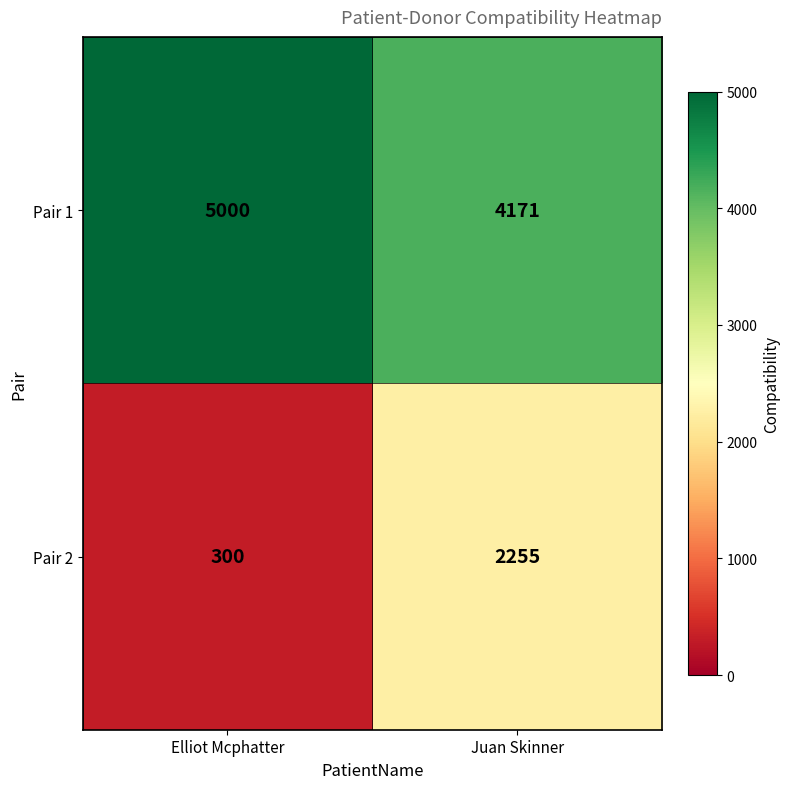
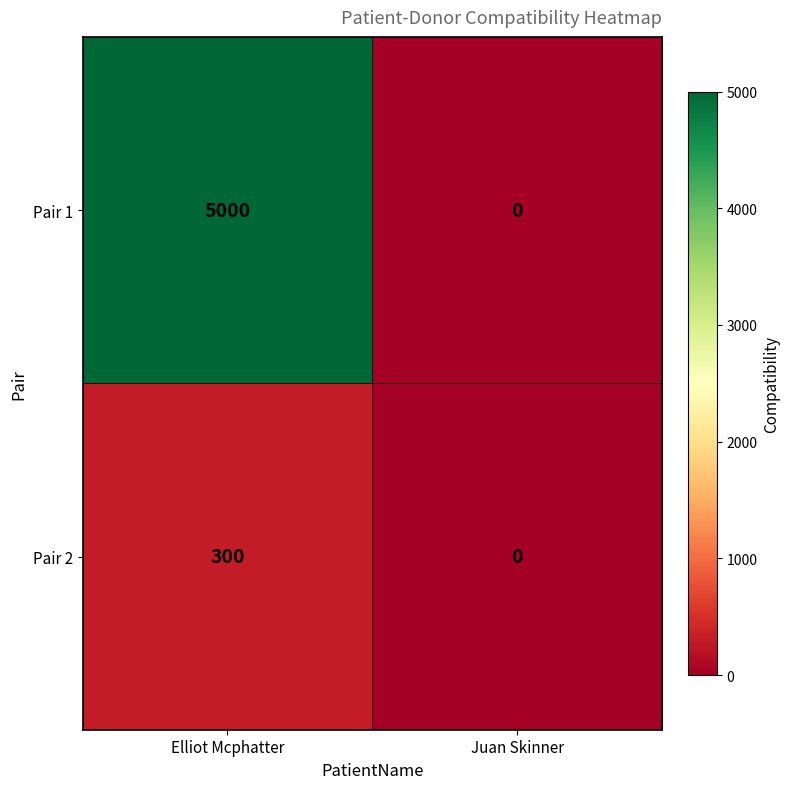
  {
    "Pair 1": {
      "Elliot Mcphatter": 5000,
-     "Juan Skinner": 4171
+     "Juan Skinner": 0
    },
    "Pair 2": {
      "Elliot Mcphatter": 300,
-     "Juan Skinner": 2255
+     "Juan Skinner": 0
    }
  }
